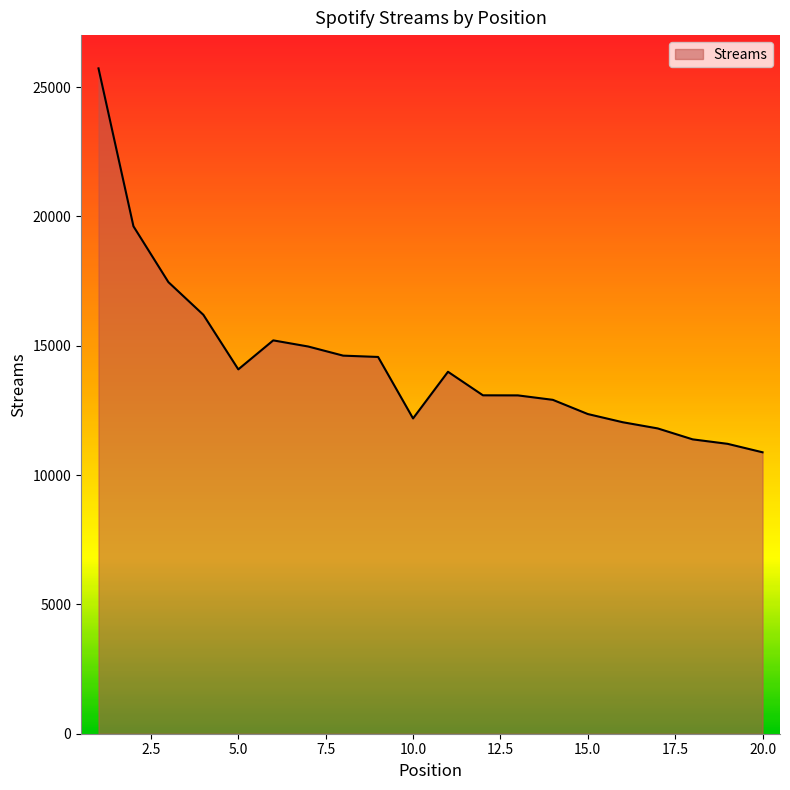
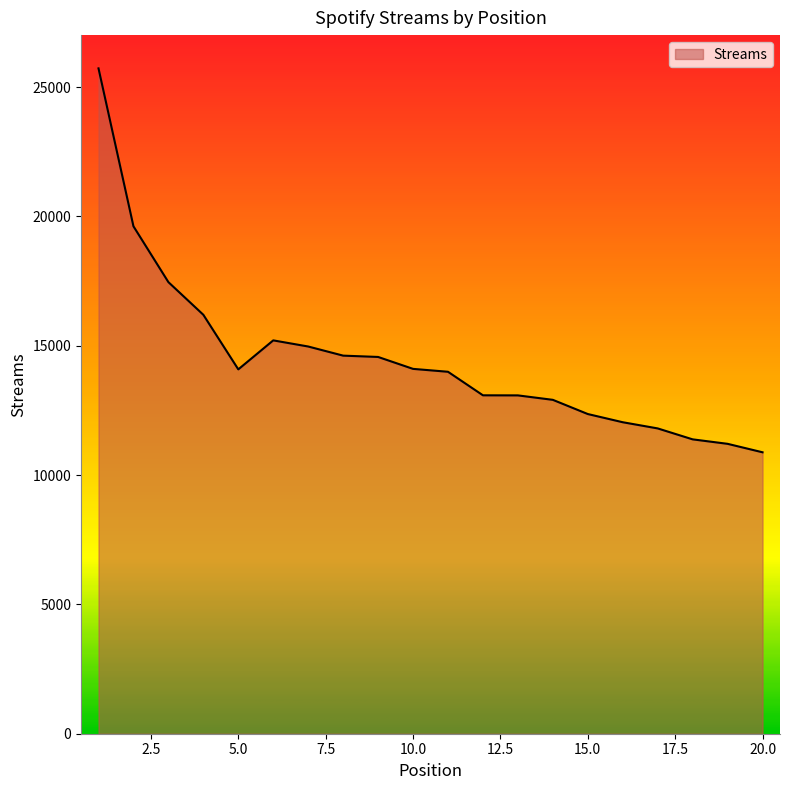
  {
    "5.0": 14100,
-   "10.0": 12200,
+   "10.0": 14100,
    "15.0": 12400,
    "20.0": 10900
  }
